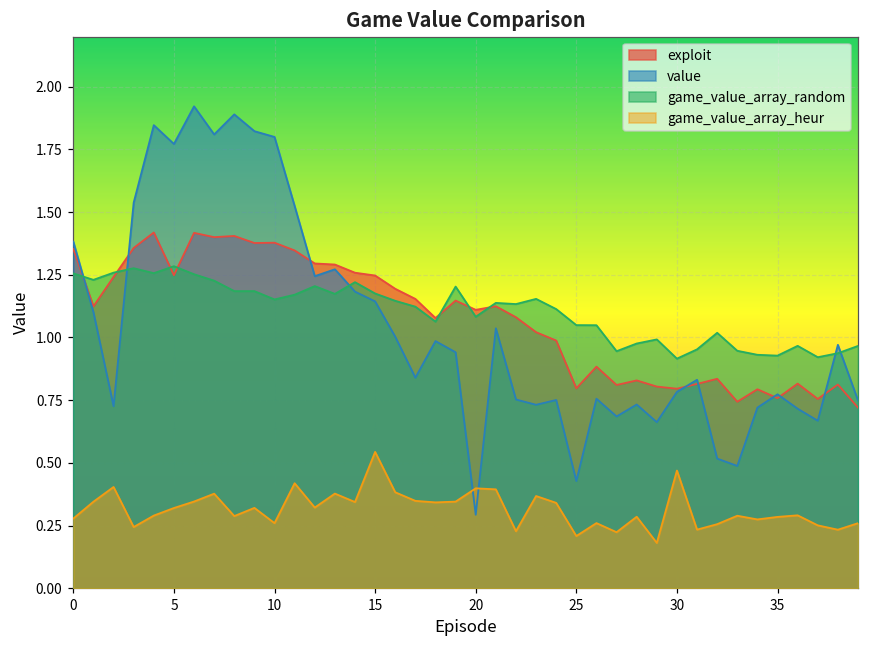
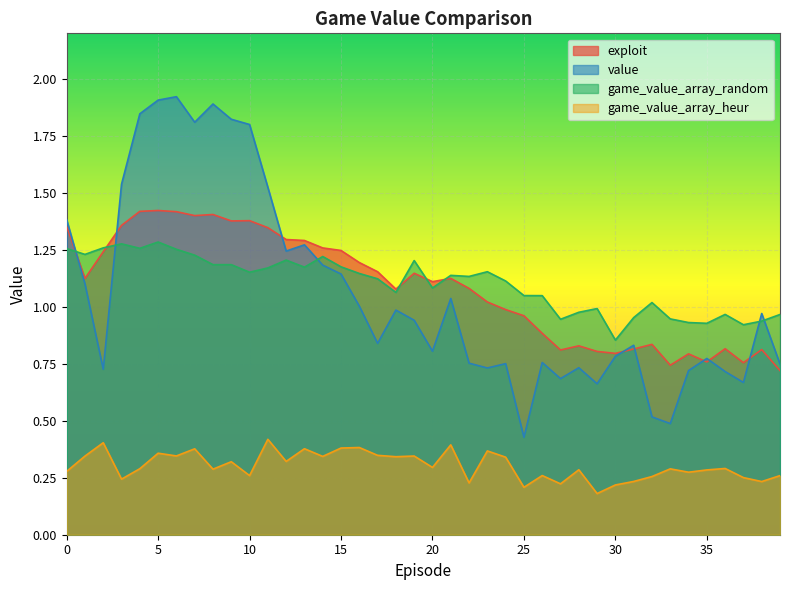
  {
    "exploit": {
      "0": 1.35,
-     "5": 1.25,
+     "5": 1.42,
      "10": 1.38,
      "15": 1.25,
      "20": 1.11,
-     "25": 0.80,
+     "25": 0.96,
      "30": 0.80,
      "35": 0.76
    },
    "value": {
      "0": 1.38,
-     "5": 1.77,
+     "5": 1.91,
      "10": 1.80,
      "15": 1.14,
-     "20": 0.29,
+     "20": 0.81,
      "25": 0.43,
      "30": 0.78,
      "35": 0.77
    },
    "game_value_array_random": {
      "0": 1.26,
      "5": 1.28,
      "10": 1.15,
      "15": 1.18,
      "20": 1.08,
      "25": 1.05,
-     "30": 0.92,
+     "30": 0.85,
      "35": 0.93
    },
    "game_value_array_heur": {
      "0": 0.28,
-     "5": 0.32,
+     "5": 0.36,
      "10": 0.26,
-     "15": 0.54,
-     "20": 0.40,
+     "15": 0.38,
+     "20": 0.30,
      "25": 0.21,
-     "30": 0.47,
+     "30": 0.22,
      "35": 0.28
    }
  }
